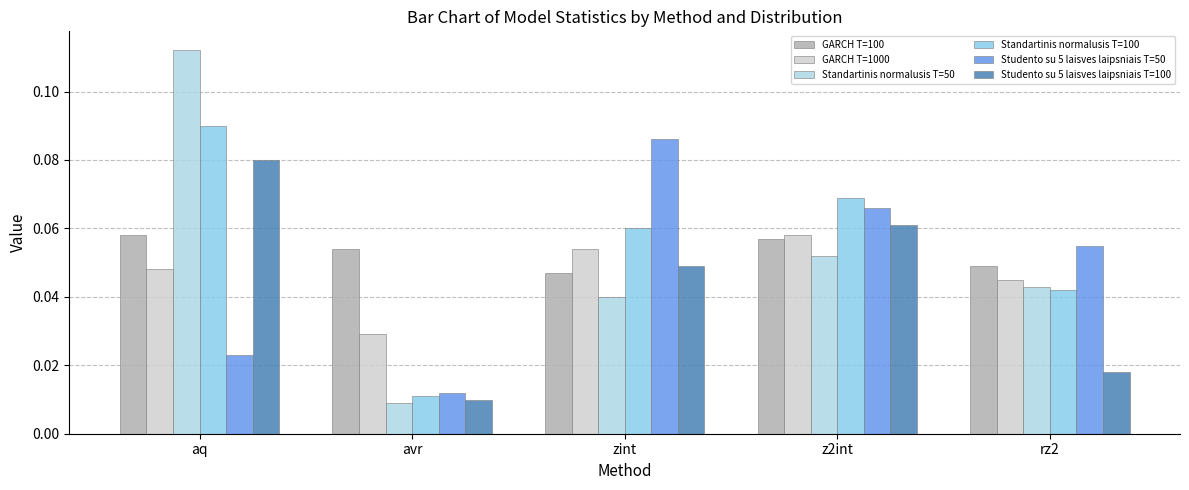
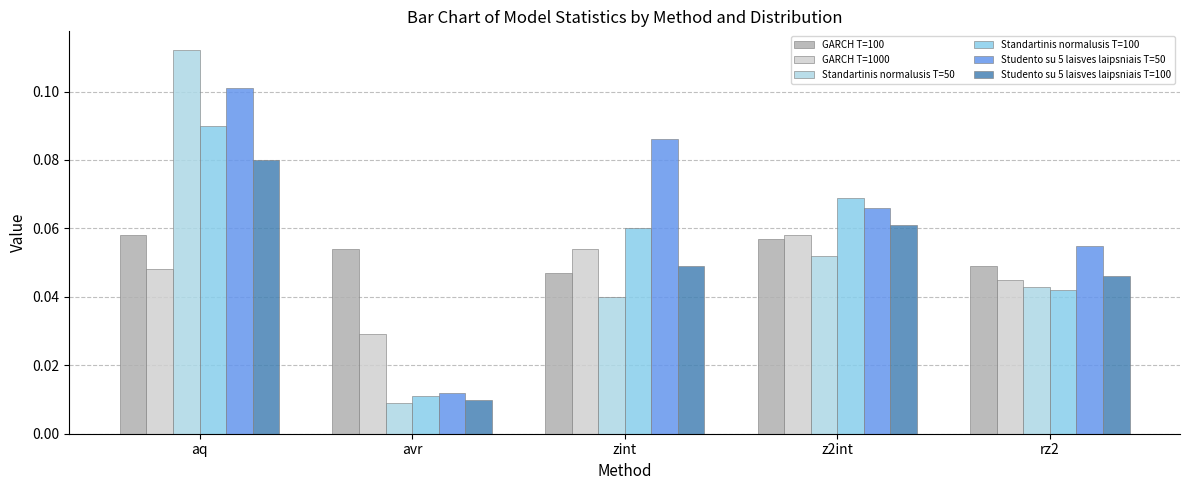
  {
    "Studento su 5 laisves laipsniais T=50": {
-     "aq": 0.023,
+     "aq": 0.101,
      "avr": 0.012,
      "zint": 0.086,
      "z2int": 0.066,
      "rz2": 0.055
    },
    "Studento su 5 laisves laipsniais T=100": {
      "aq": 0.080,
      "avr": 0.010,
      "zint": 0.049,
      "z2int": 0.061,
-     "rz2": 0.018
+     "rz2": 0.046
    }
  }
